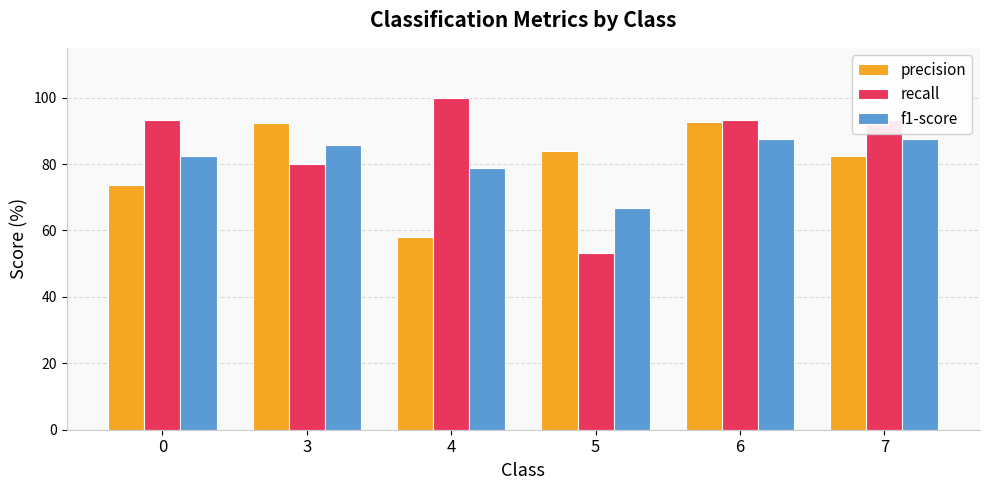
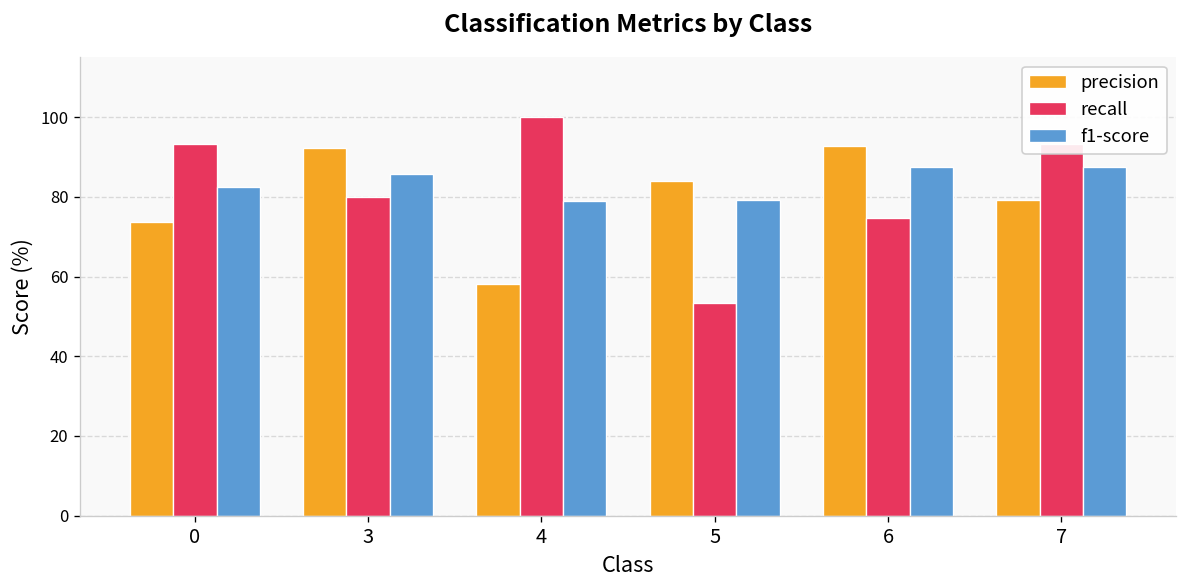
  {
    "precision": {
      "0": 74,
      "3": 92,
      "4": 58,
      "5": 84,
      "6": 93,
-     "7": 82
+     "7": 79
    },
    "recall": {
      "0": 93,
      "3": 80,
      "4": 100,
      "5": 53,
-     "6": 93
+     "6": 75
    },
    "f1-score": {
      "0": 82,
      "3": 86,
      "4": 79,
-     "5": 67,
+     "5": 79,
      "6": 87,
      "7": 87
    }
  }
